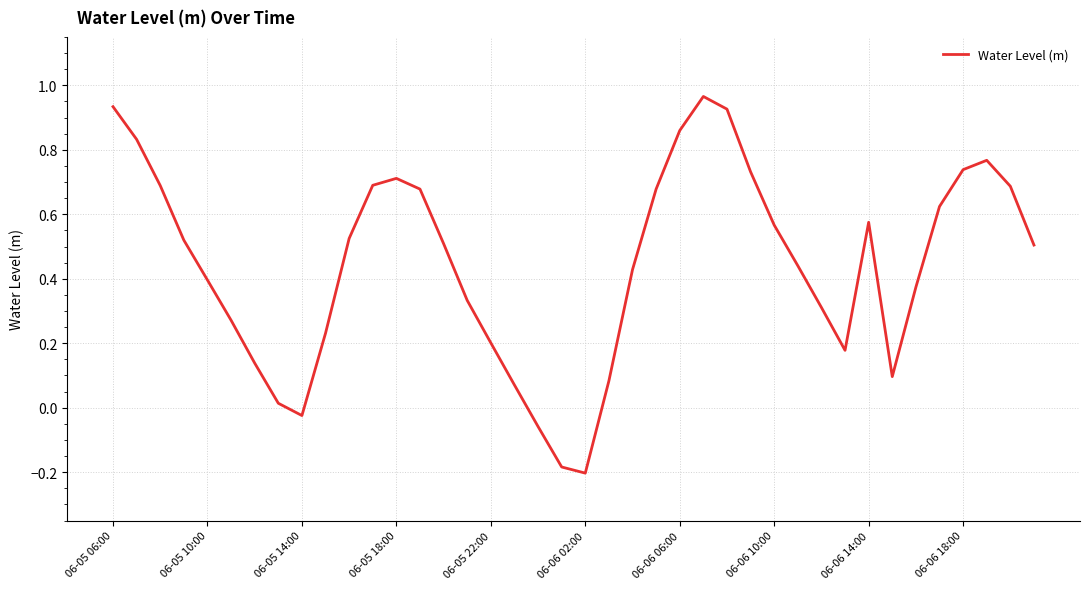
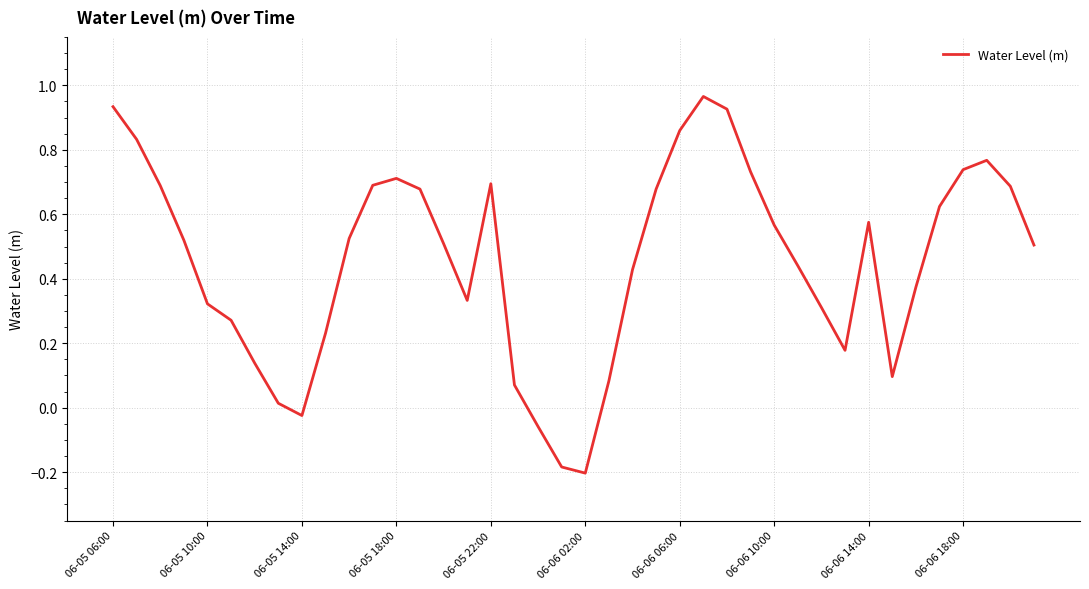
  {
    "06-05 06:00": 0.93,
-   "06-05 10:00": 0.40,
+   "06-05 10:00": 0.32,
    "06-05 14:00": -0.02,
    "06-05 18:00": 0.71,
-   "06-05 22:00": 0.20,
+   "06-05 22:00": 0.69,
    "06-06 02:00": -0.20,
    "06-06 06:00": 0.86,
    "06-06 10:00": 0.57,
    "06-06 14:00": 0.58,
    "06-06 18:00": 0.74
  }
